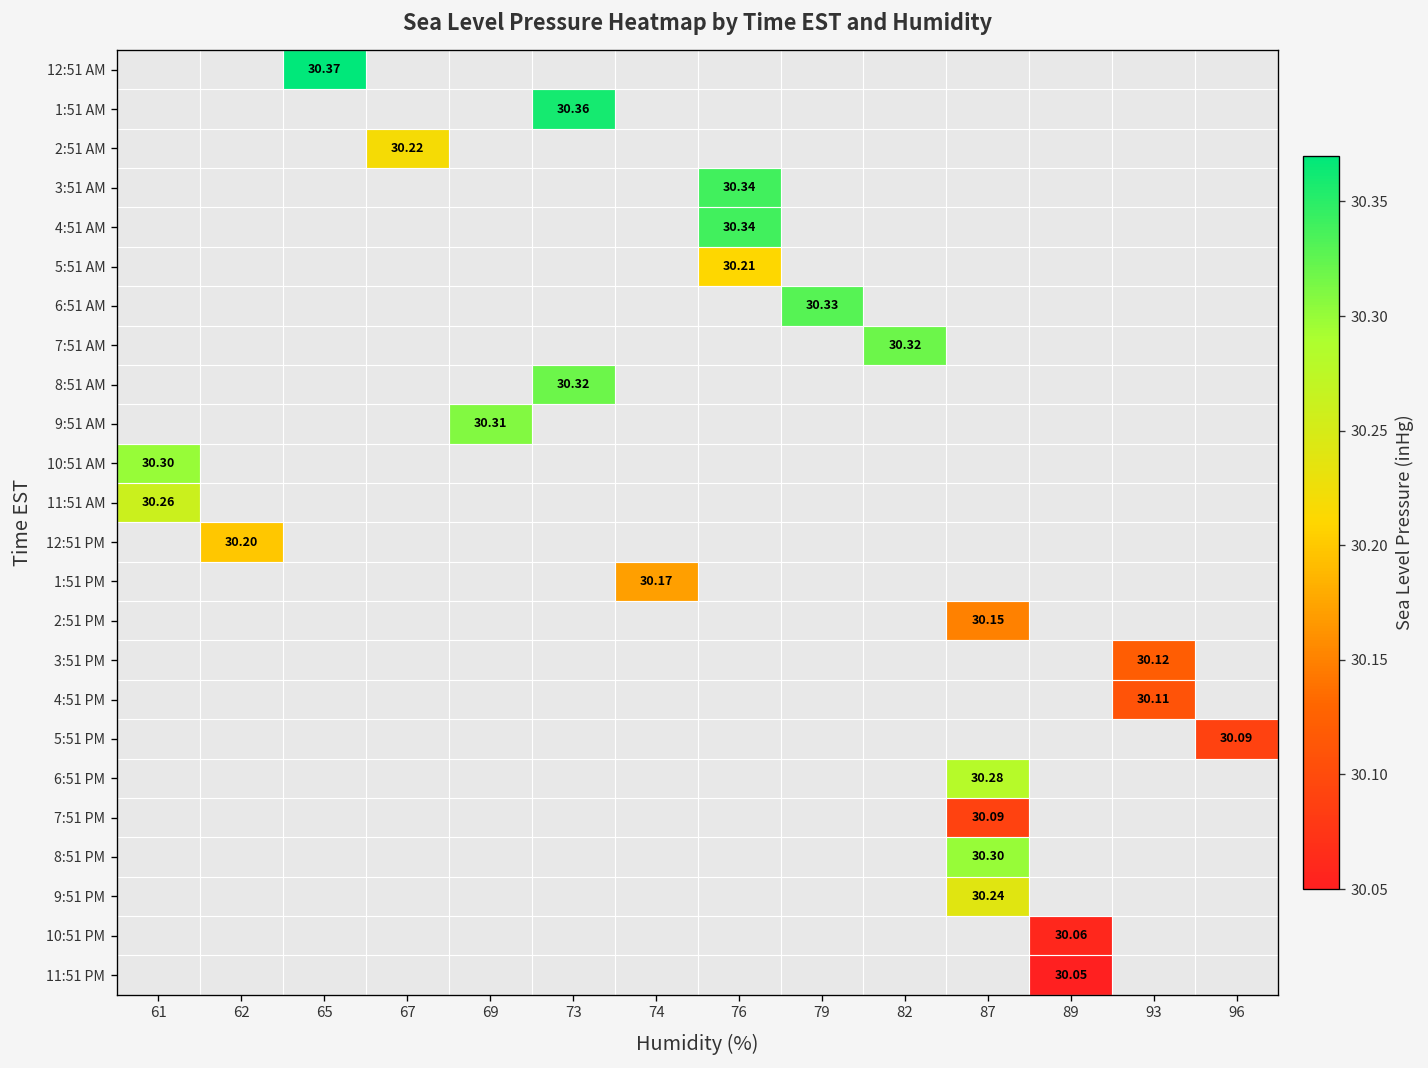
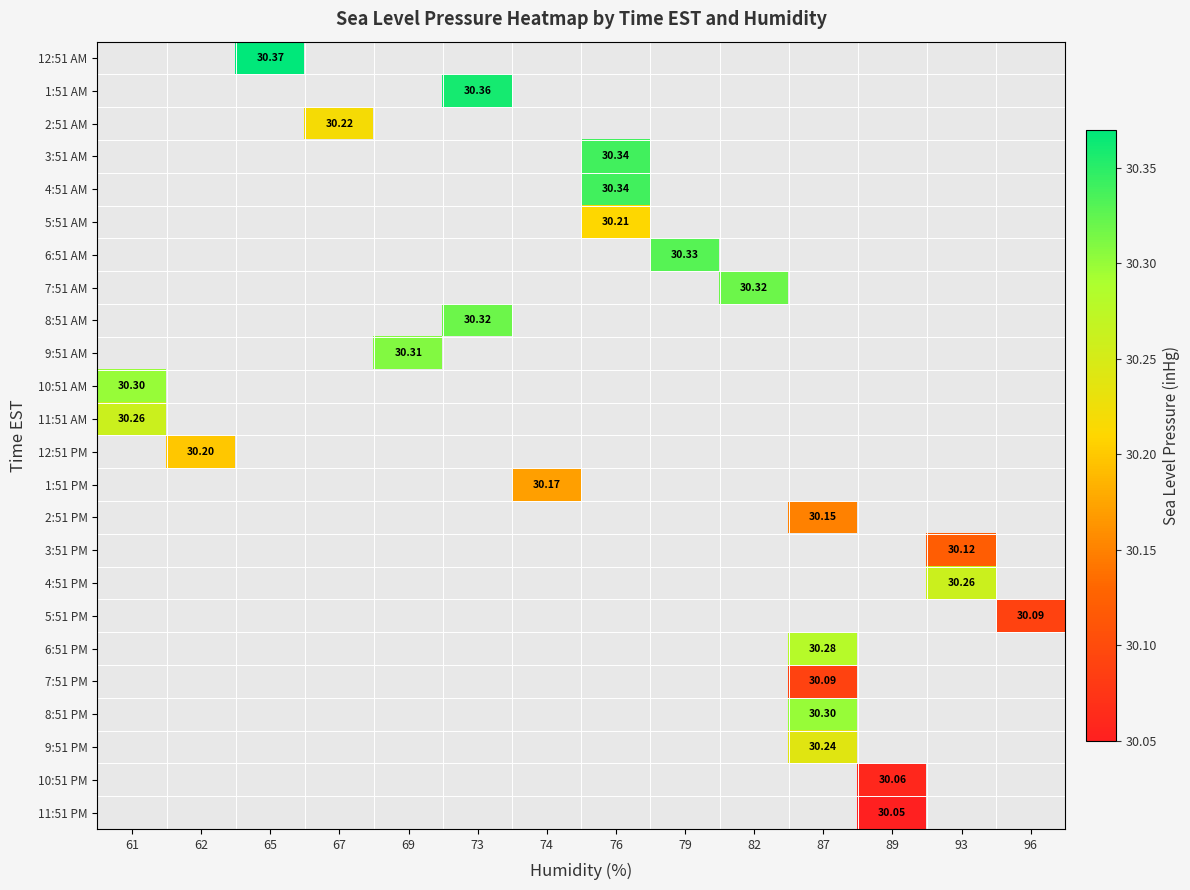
  {
    "12:51 AM": {
      "65": 30.37
    },
    "1:51 AM": {
      "73": 30.36
    },
    "2:51 AM": {
      "67": 30.22
    },
    "3:51 AM": {
      "76": 30.34
    },
    "4:51 AM": {
      "76": 30.34
    },
    "5:51 AM": {
      "76": 30.21
    },
    "6:51 AM": {
      "79": 30.33
    },
    "7:51 AM": {
      "82": 30.32
    },
    "8:51 AM": {
      "73": 30.32
    },
    "9:51 AM": {
      "69": 30.31
    },
    "10:51 AM": {
      "61": 30.30
    },
    "11:51 AM": {
      "61": 30.26
    },
    "12:51 PM": {
      "62": 30.20
    },
    "1:51 PM": {
      "74": 30.17
    },
    "2:51 PM": {
      "87": 30.15
    },
    "3:51 PM": {
      "93": 30.12
    },
    "4:51 PM": {
-     "93": 30.11
+     "93": 30.26
    },
    "5:51 PM": {
      "96": 30.09
    },
    "6:51 PM": {
      "87": 30.28
    },
    "7:51 PM": {
      "87": 30.09
    },
    "8:51 PM": {
      "87": 30.30
    },
    "9:51 PM": {
      "87": 30.24
    },
    "10:51 PM": {
      "89": 30.06
    },
    "11:51 PM": {
      "89": 30.05
    }
  }
